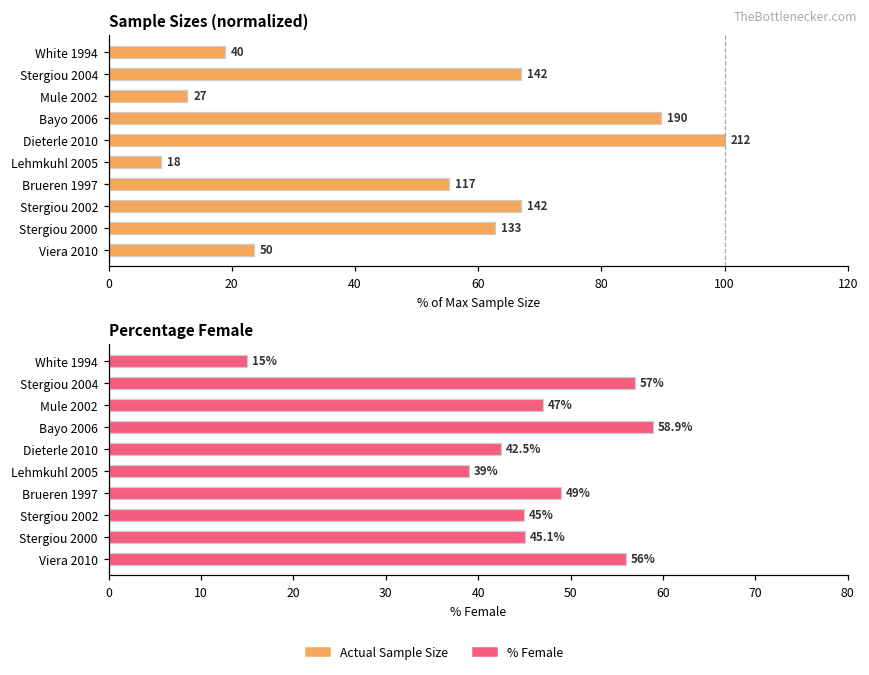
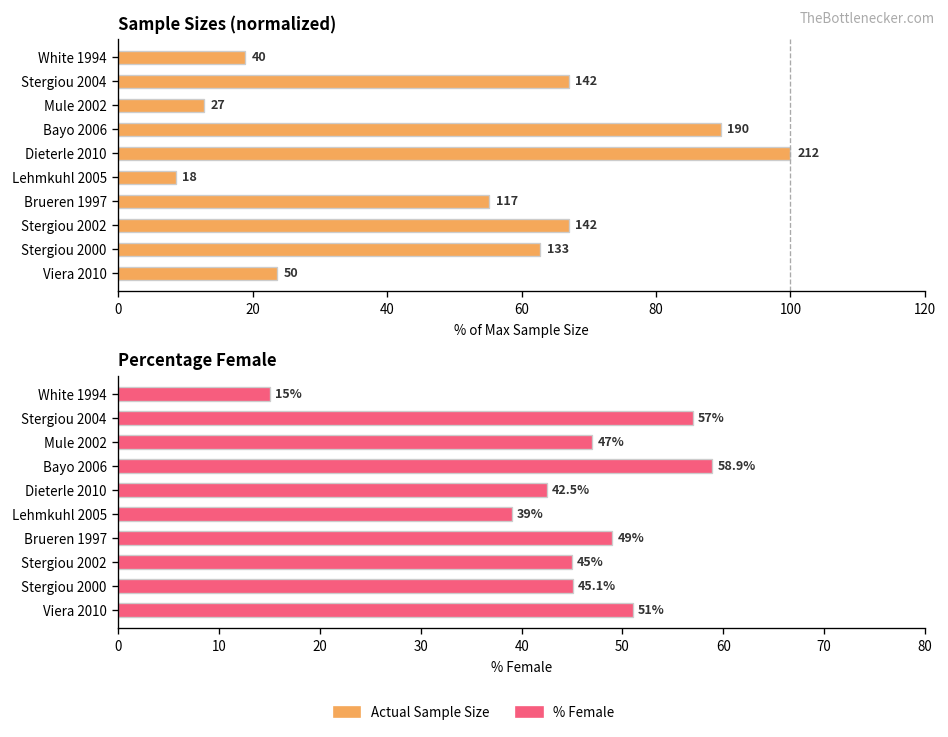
  {
    "Percentage Female": {
      "White 1994": "15%",
      "Stergiou 2004": "57%",
      "Mule 2002": "47%",
      "Bayo 2006": "58.9%",
      "Dieterle 2010": "42.5%",
      "Lehmkuhl 2005": "39%",
      "Brueren 1997": "49%",
      "Stergiou 2002": "45%",
      "Stergiou 2000": "45.1%",
-     "Viera 2010": "56%"
+     "Viera 2010": "51%"
    }
  }
